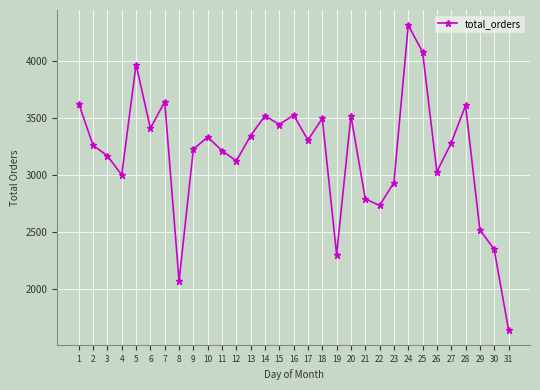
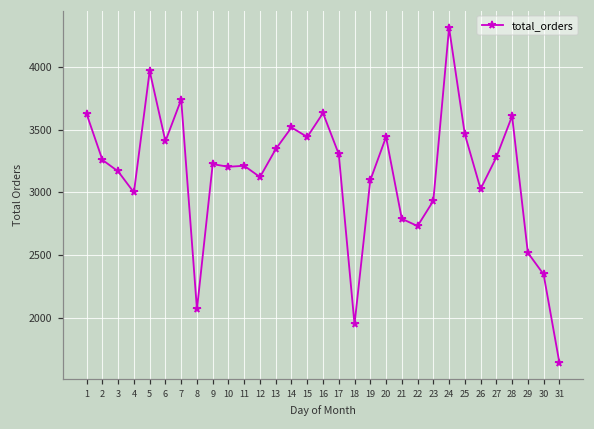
  {
    "1": 3630,
    "2": 3260,
    "3": 3170,
    "4": 3000,
    "5": 3970,
    "6": 3410,
-   "7": 3640,
+   "7": 3740,
    "8": 2070,
    "9": 3230,
-   "10": 3330,
+   "10": 3210,
    "11": 3210,
    "12": 3120,
    "13": 3350,
    "14": 3520,
    "15": 3440,
-   "16": 3530,
+   "16": 3630,
    "17": 3310,
-   "18": 3500,
-   "19": 2300,
-   "20": 3520,
+   "18": 1950,
+   "19": 3100,
+   "20": 3440,
    "21": 2790,
    "22": 2730,
    "23": 2930,
    "24": 4320,
-   "25": 4080,
+   "25": 3470,
    "26": 3030,
    "27": 3280,
    "28": 3610,
    "29": 2520,
    "30": 2350,
    "31": 1640
  }
